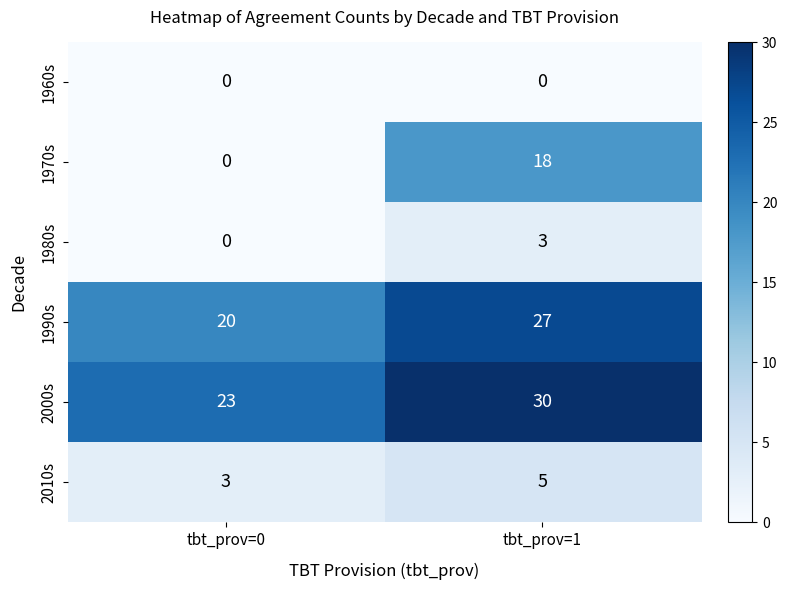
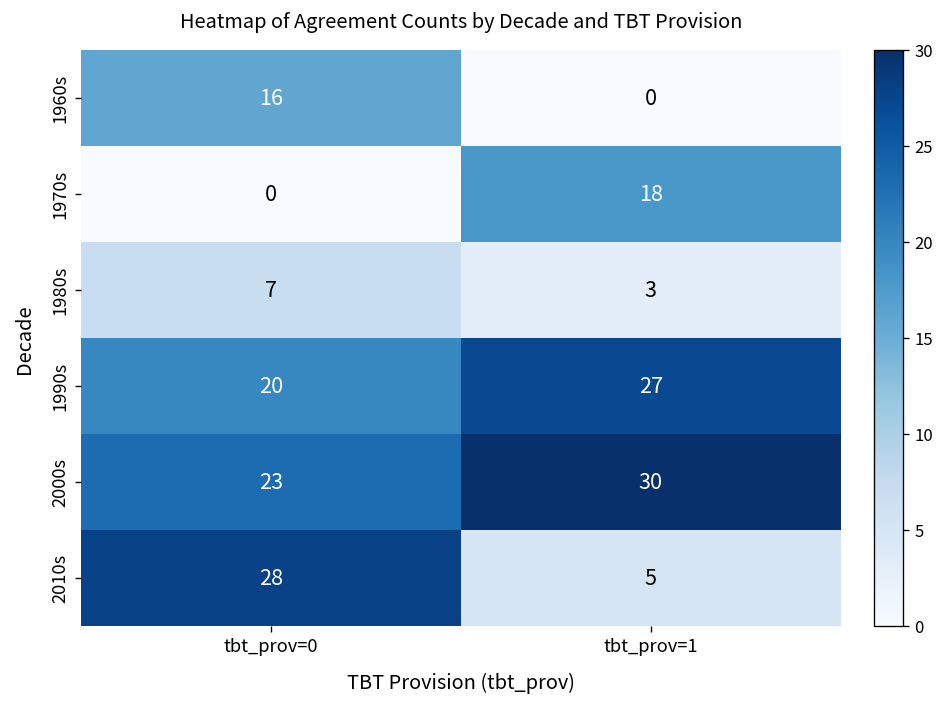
  {
    "1960s": {
-     "tbt_prov=0": 0,
+     "tbt_prov=0": 16,
      "tbt_prov=1": 0
    },
    "1970s": {
      "tbt_prov=0": 0,
      "tbt_prov=1": 18
    },
    "1980s": {
-     "tbt_prov=0": 0,
+     "tbt_prov=0": 7,
      "tbt_prov=1": 3
    },
    "1990s": {
      "tbt_prov=0": 20,
      "tbt_prov=1": 27
    },
    "2000s": {
      "tbt_prov=0": 23,
      "tbt_prov=1": 30
    },
    "2010s": {
-     "tbt_prov=0": 3,
+     "tbt_prov=0": 28,
      "tbt_prov=1": 5
    }
  }
